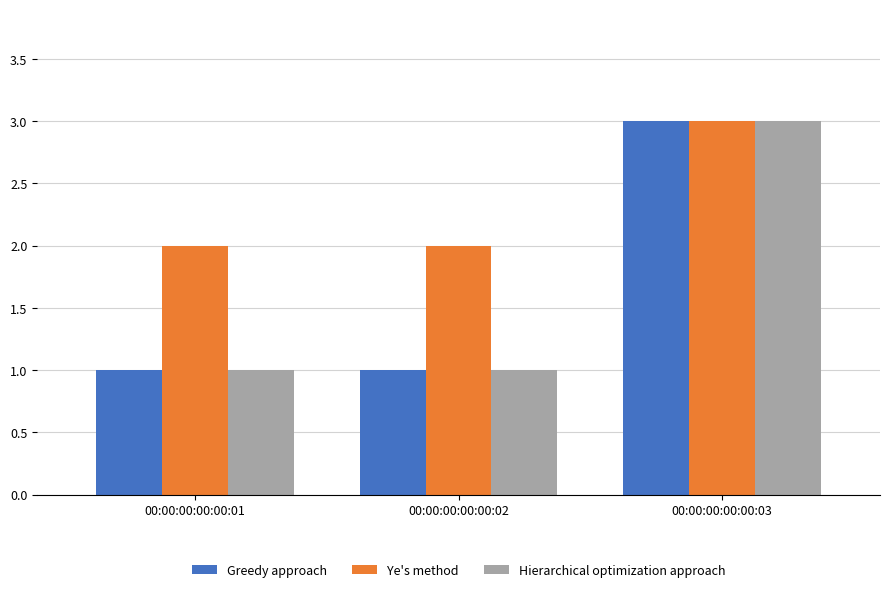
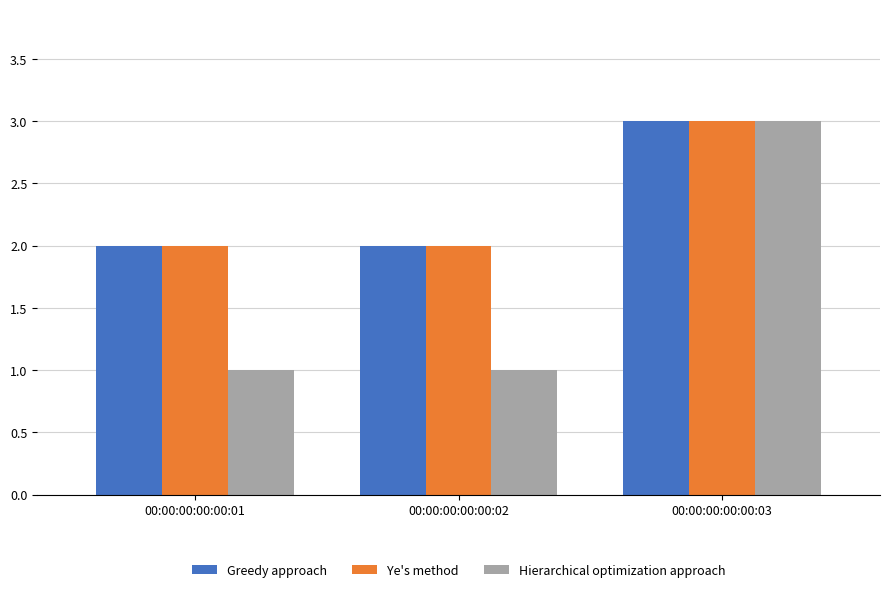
  {
    "Greedy approach": {
-     "00:00:00:00:00:01": 1,
-     "00:00:00:00:00:02": 1,
+     "00:00:00:00:00:01": 2,
+     "00:00:00:00:00:02": 2,
      "00:00:00:00:00:03": 3
    },
    "Ye's method": {
      "00:00:00:00:00:01": 2,
      "00:00:00:00:00:02": 2,
      "00:00:00:00:00:03": 3
    },
    "Hierarchical optimization approach": {
      "00:00:00:00:00:01": 1,
      "00:00:00:00:00:02": 1,
      "00:00:00:00:00:03": 3
    }
  }
